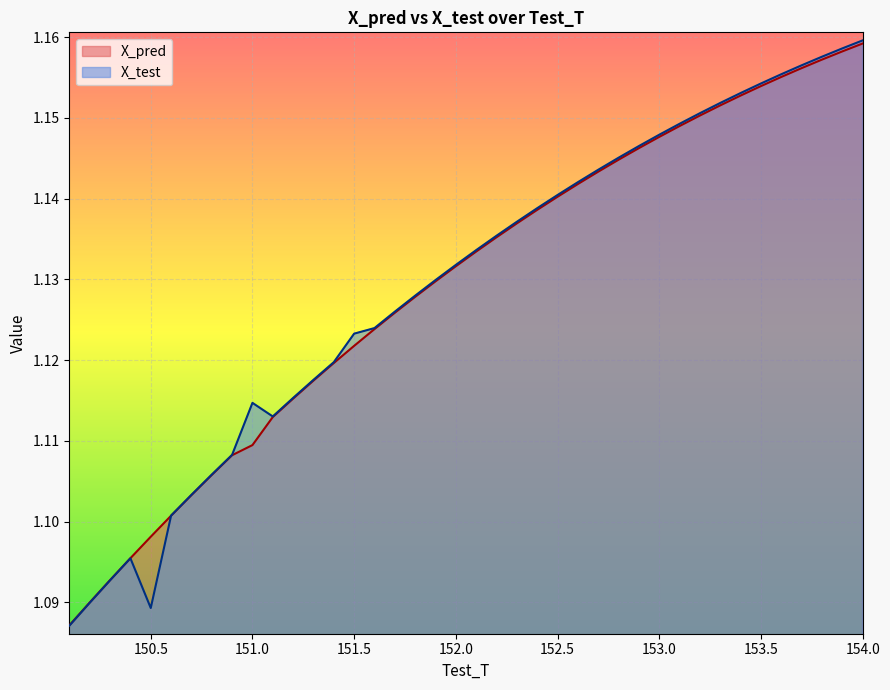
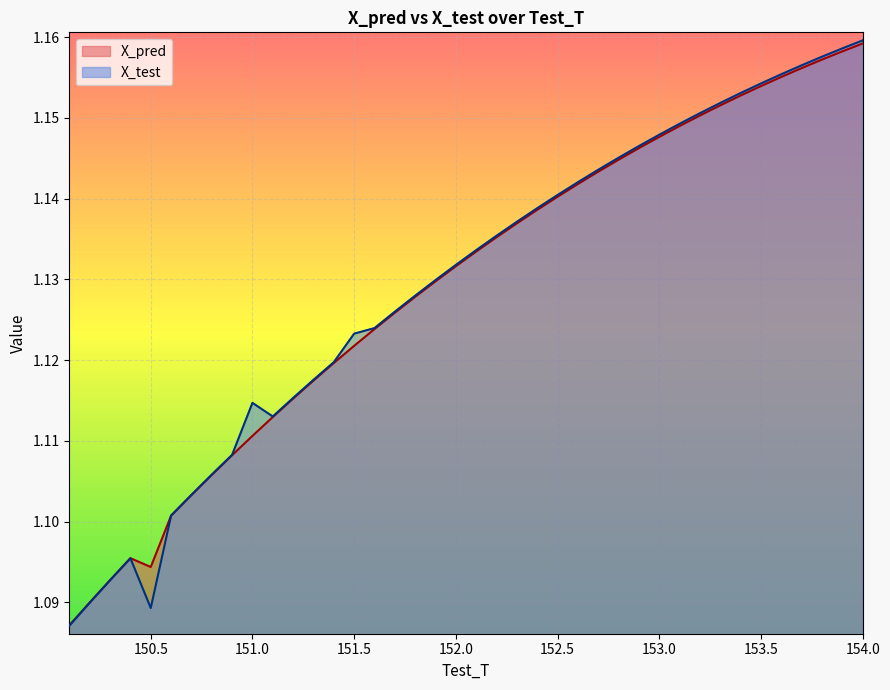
  {
    "X_pred": {
-     "150.5": 1.098,
-     "151.0": 1.109,
+     "150.5": 1.094,
+     "151.0": 1.111,
      "151.5": 1.122,
      "153.5": 1.154,
      "154.0": 1.159
    },
    "X_test": {
      "150.5": 1.089,
      "151.0": 1.115,
      "151.5": 1.123,
      "153.5": 1.154,
      "154.0": 1.160
    }
  }
